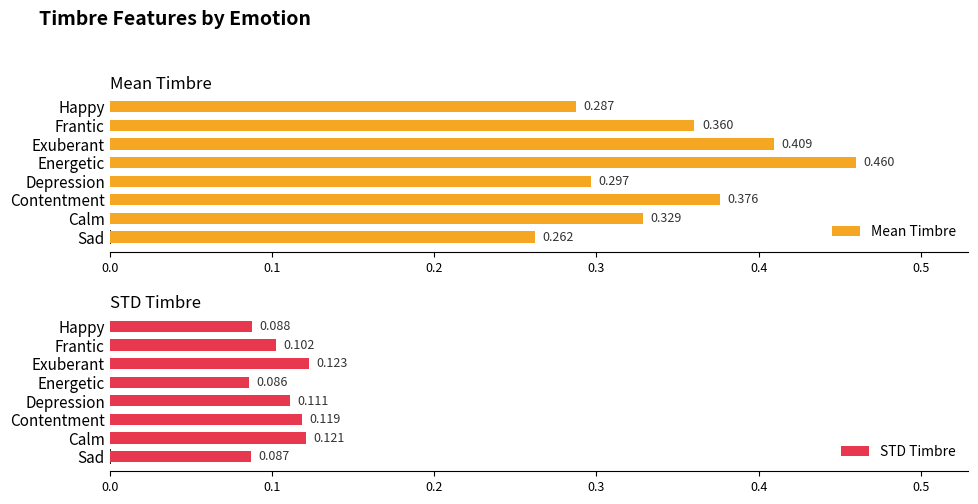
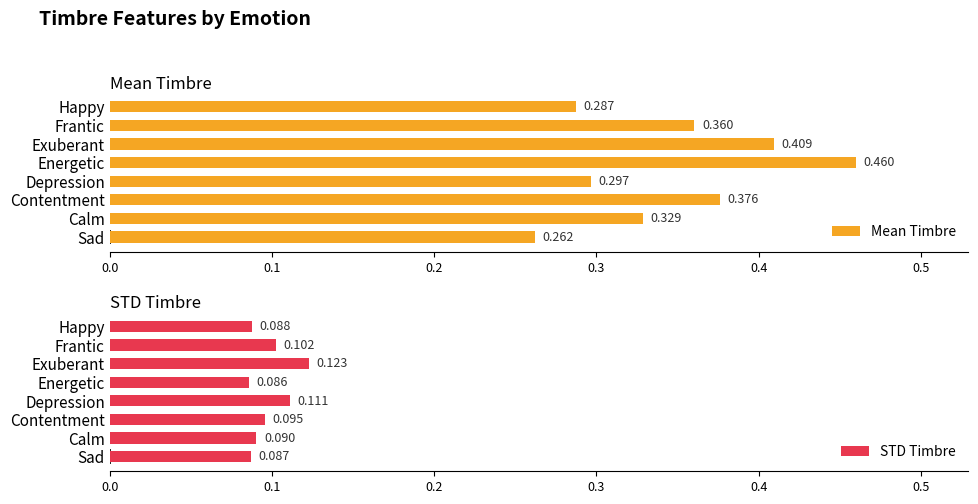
  {
    "Mean Timbre": {
      "Mean Timbre": {
        "Happy": 0.287,
        "Frantic": 0.360,
        "Exuberant": 0.409,
        "Energetic": 0.460,
        "Depression": 0.297,
        "Contentment": 0.376,
        "Calm": 0.329,
        "Sad": 0.262
      }
    },
    "STD Timbre": {
      "STD Timbre": {
        "Happy": 0.088,
        "Frantic": 0.102,
        "Exuberant": 0.123,
        "Energetic": 0.086,
        "Depression": 0.111,
-       "Contentment": 0.119,
-       "Calm": 0.121,
+       "Contentment": 0.095,
+       "Calm": 0.090,
        "Sad": 0.087
      }
    }
  }
